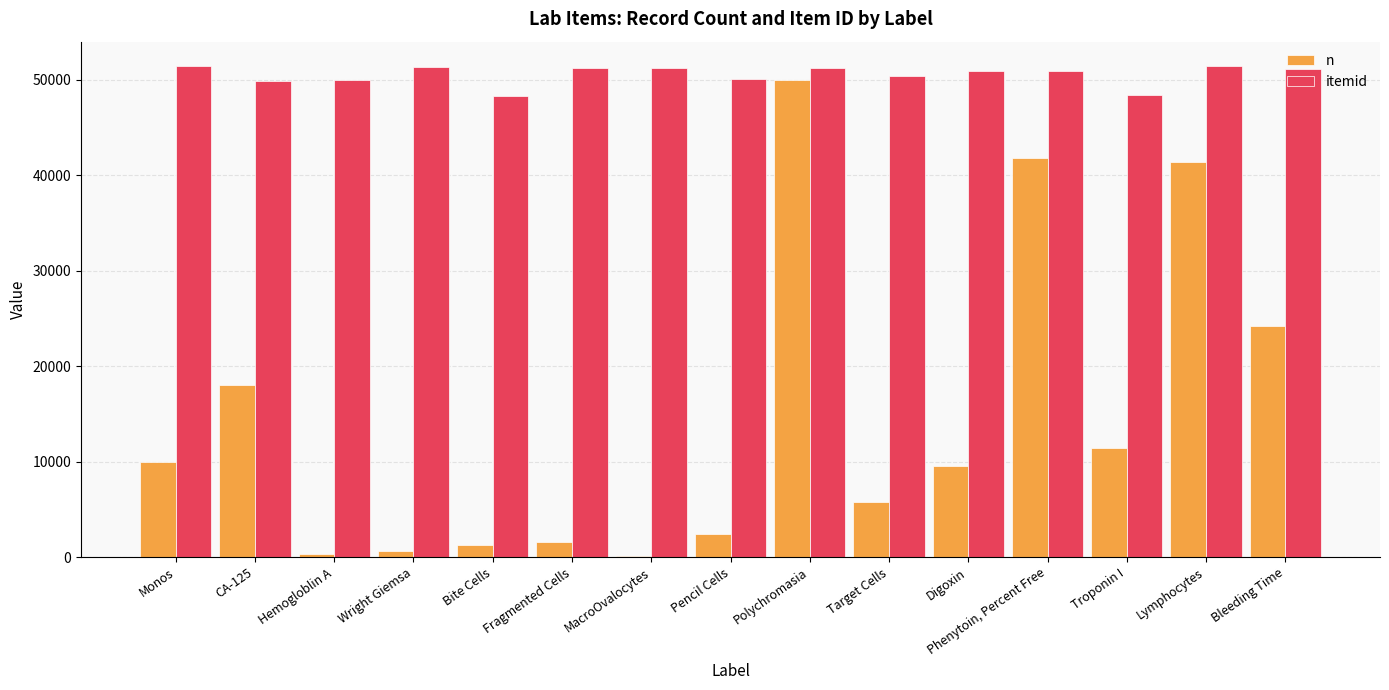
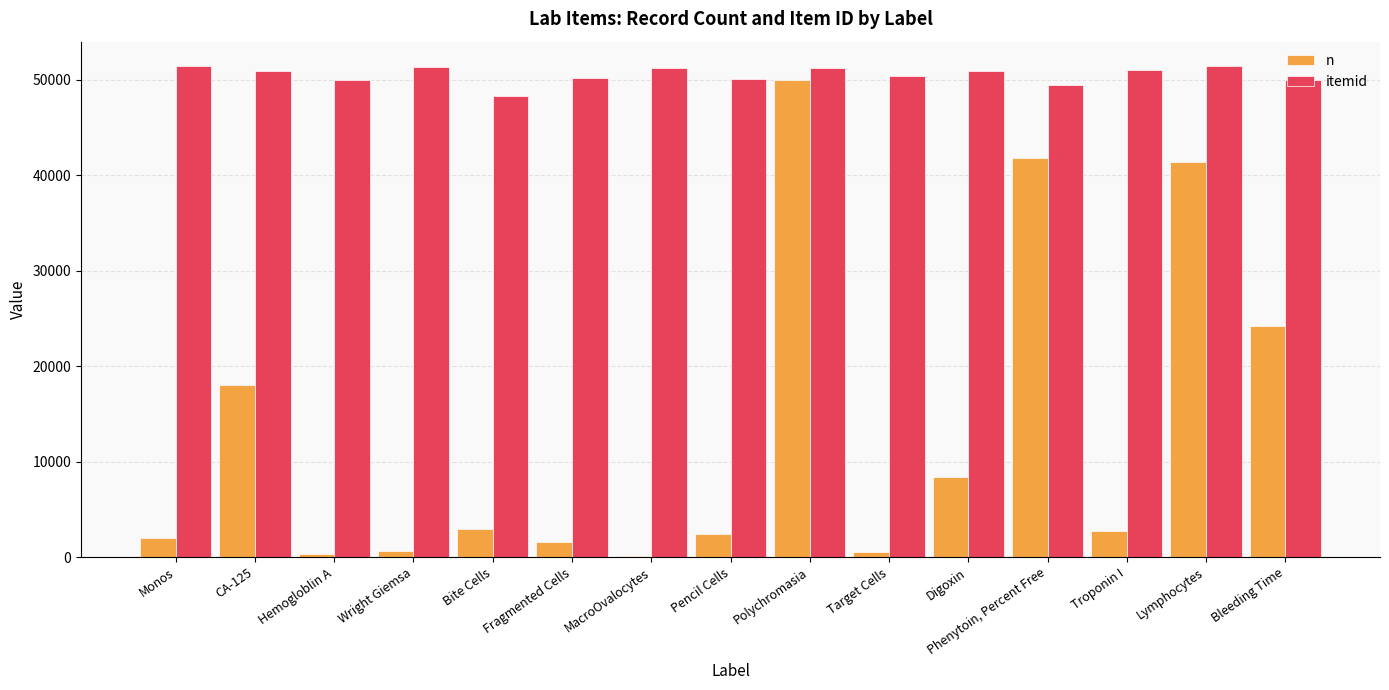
  {
    "n": {
-     "Monos": 10000,
+     "Monos": 2000,
      "CA-125": 18000,
      "Hemogloblin A": 0,
      "Wright Giemsa": 1000,
-     "Bite Cells": 1000,
+     "Bite Cells": 3000,
      "Fragmented Cells": 2000,
      "Pencil Cells": 2000,
      "Polychromasia": 50000,
-     "Target Cells": 6000,
-     "Digoxin": 10000,
+     "Target Cells": 0,
+     "Digoxin": 8000,
      "Phenytoin, Percent Free": 42000,
-     "Troponin I": 11000,
+     "Troponin I": 3000,
      "Lymphocytes": 41000,
      "Bleeding Time": 24000
    },
    "itemid": {
      "Monos": 51000,
-     "CA-125": 50000,
+     "CA-125": 51000,
      "Hemogloblin A": 50000,
      "Wright Giemsa": 51000,
      "Bite Cells": 48000,
-     "Fragmented Cells": 51000,
+     "Fragmented Cells": 50000,
      "MacroOvalocytes": 51000,
      "Pencil Cells": 50000,
      "Polychromasia": 51000,
      "Target Cells": 50000,
      "Digoxin": 51000,
-     "Phenytoin, Percent Free": 51000,
-     "Troponin I": 48000,
+     "Phenytoin, Percent Free": 49000,
+     "Troponin I": 51000,
      "Lymphocytes": 51000,
-     "Bleeding Time": 51000
+     "Bleeding Time": 50000
    }
  }
